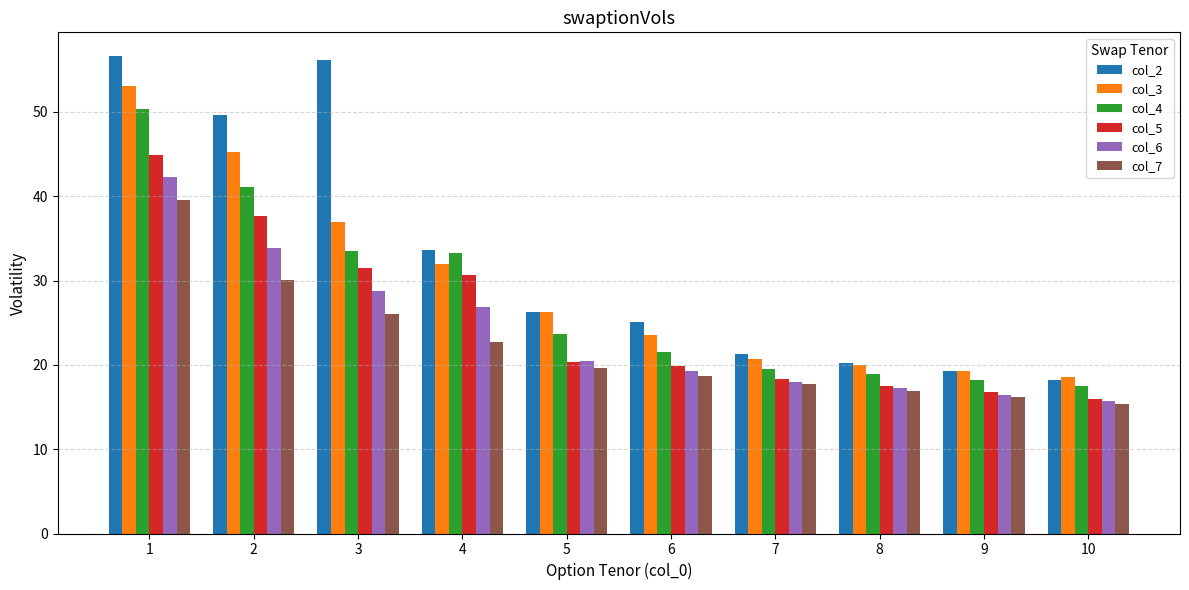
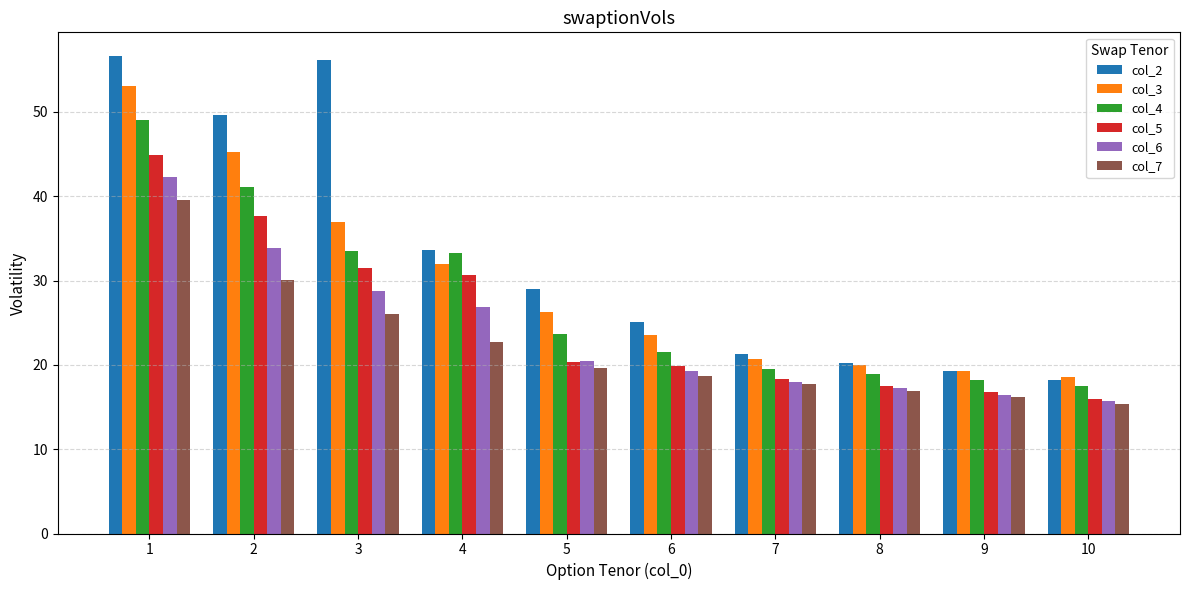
  {
    "col_2": {
      "1": 57,
      "2": 50,
      "3": 56,
      "4": 34,
-     "5": 26,
+     "5": 29,
      "6": 25,
      "7": 21,
      "8": 20,
      "9": 19,
      "10": 18
    },
    "col_3": {
      "1": 53,
      "2": 45,
      "3": 37,
      "4": 32,
      "5": 26,
      "6": 24,
      "7": 21,
      "8": 20,
      "9": 19,
      "10": 19
    },
    "col_4": {
-     "1": 50,
+     "1": 49,
      "2": 41,
      "3": 34,
      "4": 33,
      "5": 24,
      "6": 22,
      "7": 20,
      "8": 19,
      "9": 18,
      "10": 18
    },
    "col_5": {
      "1": 45,
      "2": 38,
      "3": 32,
      "4": 31,
      "5": 20,
      "6": 20,
      "7": 18,
      "8": 18,
      "9": 17,
      "10": 16
    },
    "col_6": {
      "1": 42,
      "2": 34,
      "3": 29,
      "4": 27,
      "5": 21,
      "6": 19,
      "7": 18,
      "8": 17,
      "9": 16,
      "10": 16
    },
    "col_7": {
      "1": 40,
      "2": 30,
      "3": 26,
      "4": 23,
      "5": 20,
      "6": 19,
      "7": 18,
      "8": 17,
      "9": 16,
      "10": 15
    }
  }
